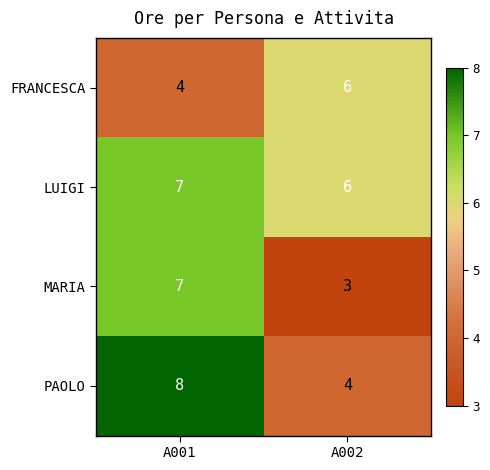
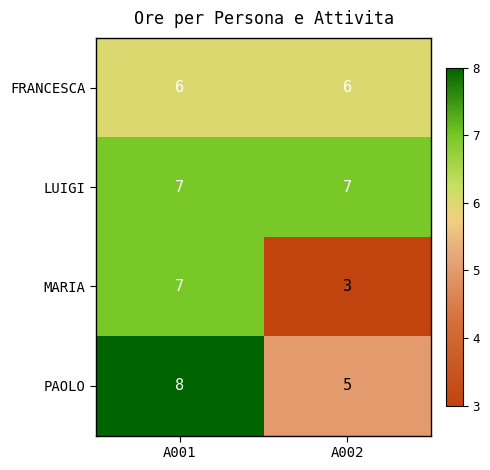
  {
    "FRANCESCA": {
-     "A001": 4,
+     "A001": 6,
      "A002": 6
    },
    "LUIGI": {
      "A001": 7,
-     "A002": 6
+     "A002": 7
    },
    "MARIA": {
      "A001": 7,
      "A002": 3
    },
    "PAOLO": {
      "A001": 8,
-     "A002": 4
+     "A002": 5
    }
  }
